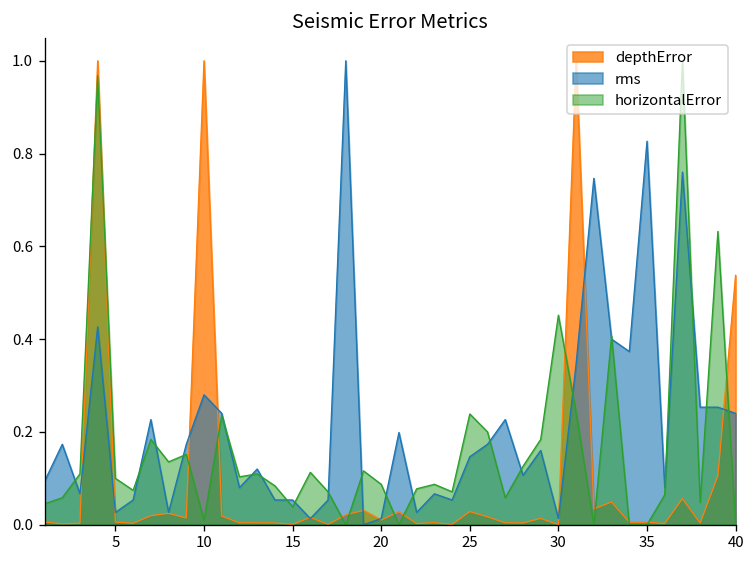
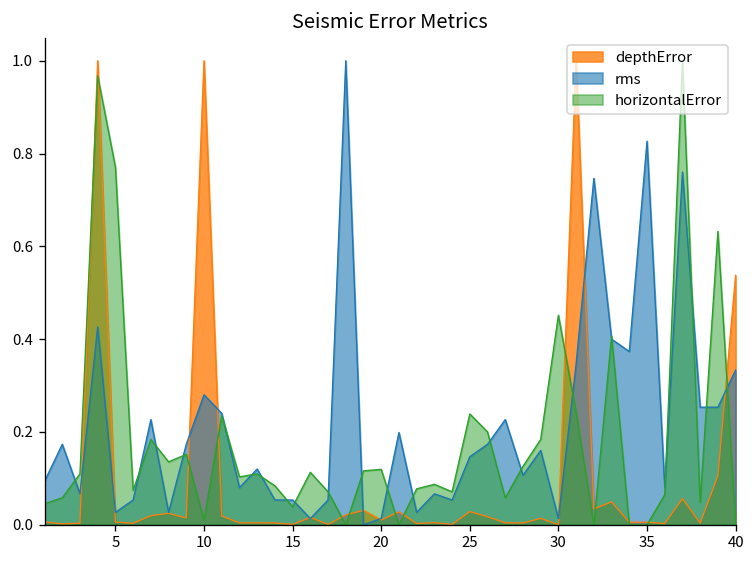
  {
    "depthError": {
      "5": 0.01,
      "10": 1.00,
      "15": 0.00,
      "25": 0.03,
      "30": 0.00,
      "40": 0.54
    },
    "rms": {
      "5": 0.03,
      "10": 0.28,
      "15": 0.05,
      "25": 0.15,
      "30": 0.01,
      "35": 0.83,
-     "40": 0.24
+     "40": 0.33
    },
    "horizontalError": {
-     "5": 0.10,
+     "5": 0.77,
      "10": 0.01,
      "15": 0.04,
-     "20": 0.09,
+     "20": 0.12,
      "25": 0.24,
      "30": 0.45,
      "40": 0.00
    }
  }
